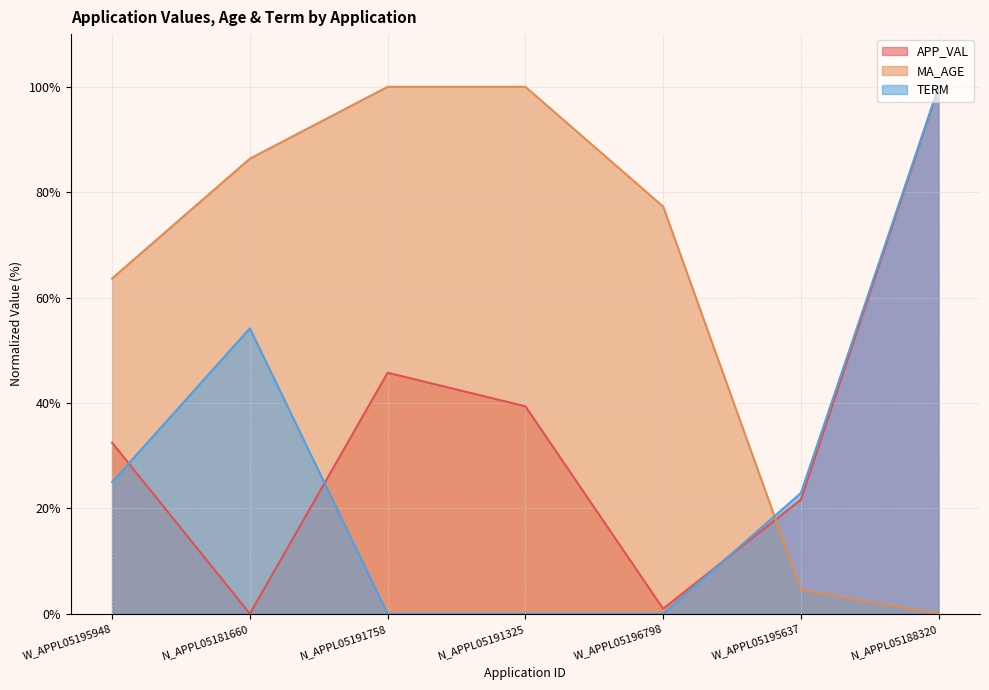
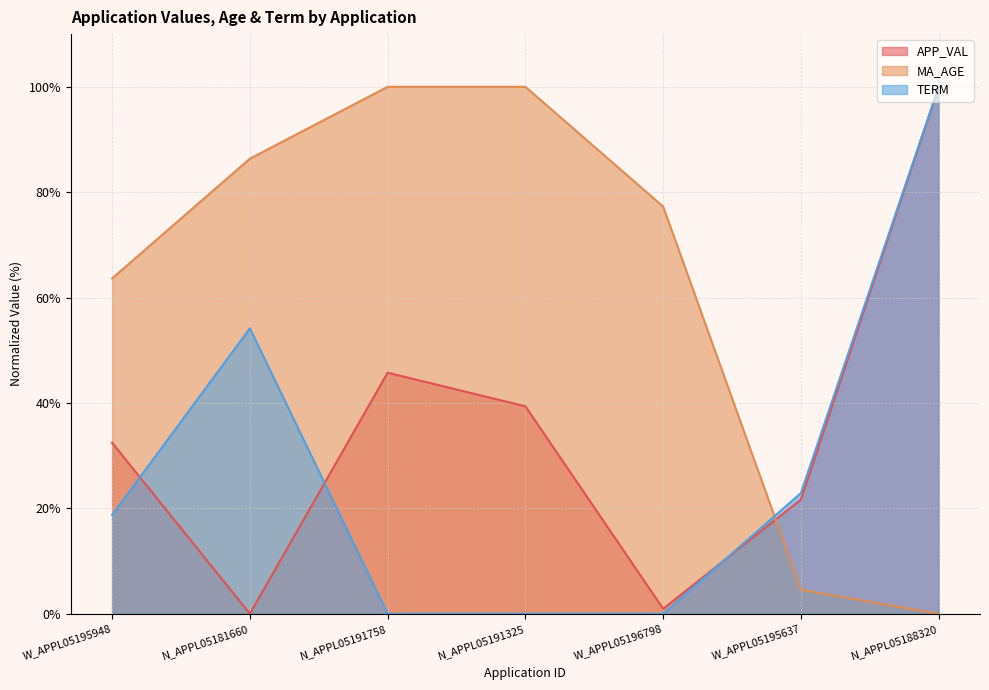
  {
    "TERM": {
-     "W_APPL05195948": "25%",
+     "W_APPL05195948": "19%",
      "N_APPL05181660": "54%",
      "N_APPL05191758": "0%",
      "N_APPL05191325": "0%",
      "W_APPL05196798": "0%",
      "W_APPL05195637": "23%"
    }
  }
